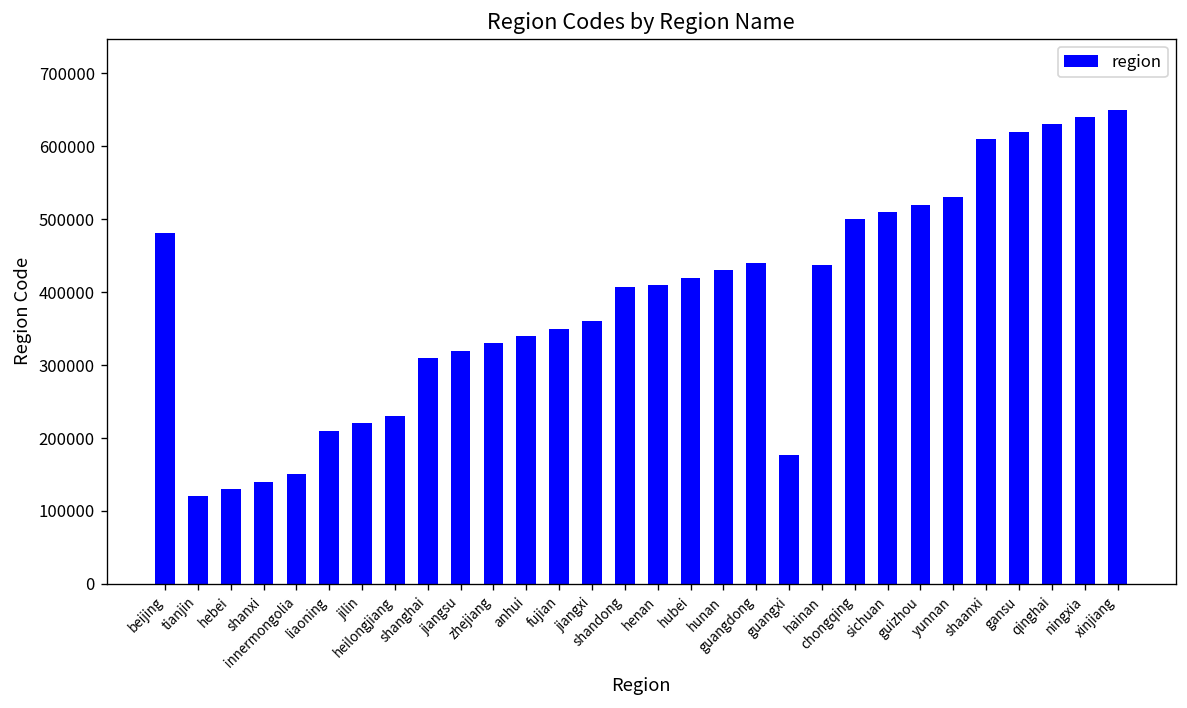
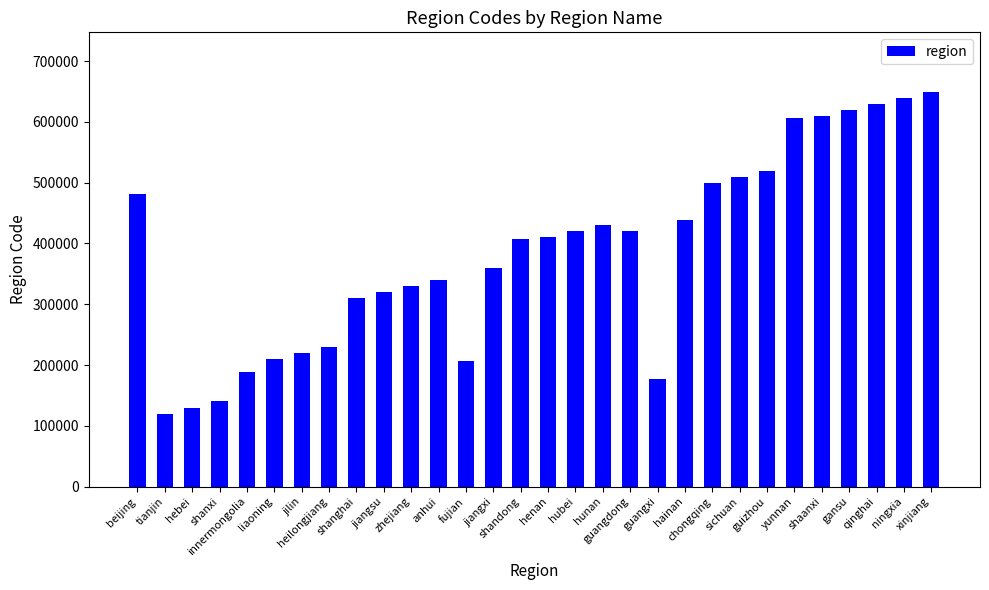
  {
    "beijing": 480000,
    "tianjin": 120000,
    "hebei": 130000,
    "shanxi": 140000,
-   "innermongolia": 150000,
+   "innermongolia": 190000,
    "liaoning": 210000,
    "jilin": 220000,
    "heilongjiang": 230000,
    "shanghai": 310000,
    "jiangsu": 320000,
    "zhejiang": 330000,
    "anhui": 340000,
-   "fujian": 350000,
+   "fujian": 210000,
    "jiangxi": 360000,
    "shandong": 410000,
    "henan": 410000,
    "hubei": 420000,
    "hunan": 430000,
-   "guangdong": 440000,
+   "guangdong": 420000,
    "guangxi": 180000,
    "hainan": 440000,
    "chongqing": 500000,
    "sichuan": 510000,
    "guizhou": 520000,
-   "yunnan": 530000,
+   "yunnan": 610000,
    "shaanxi": 610000,
    "gansu": 620000,
    "qinghai": 630000,
    "ningxia": 640000,
    "xinjiang": 650000
  }
